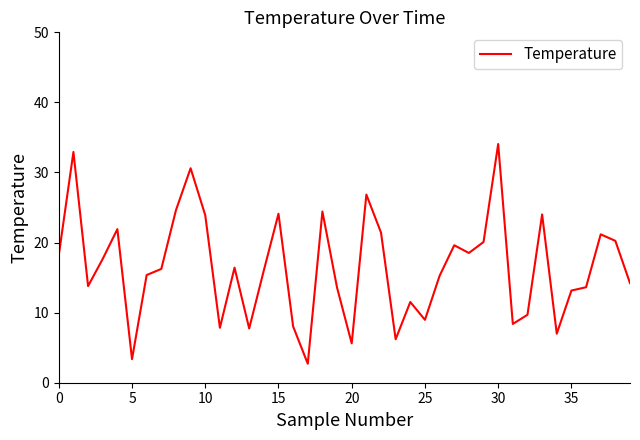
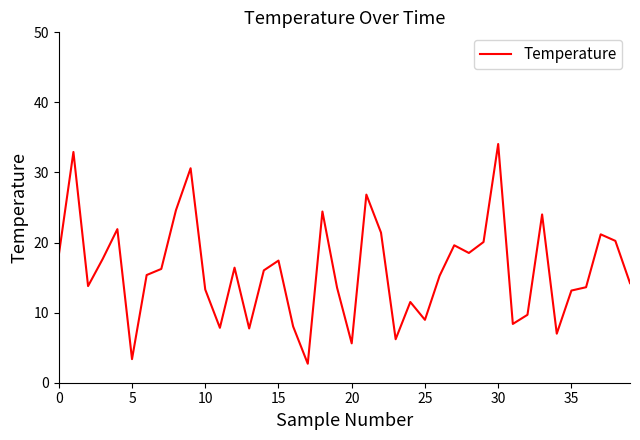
  {
    "0": 18,
    "5": 3,
-   "10": 24,
-   "15": 24,
+   "10": 13,
+   "15": 17,
    "20": 6,
    "25": 9,
    "30": 34,
    "35": 13
  }
